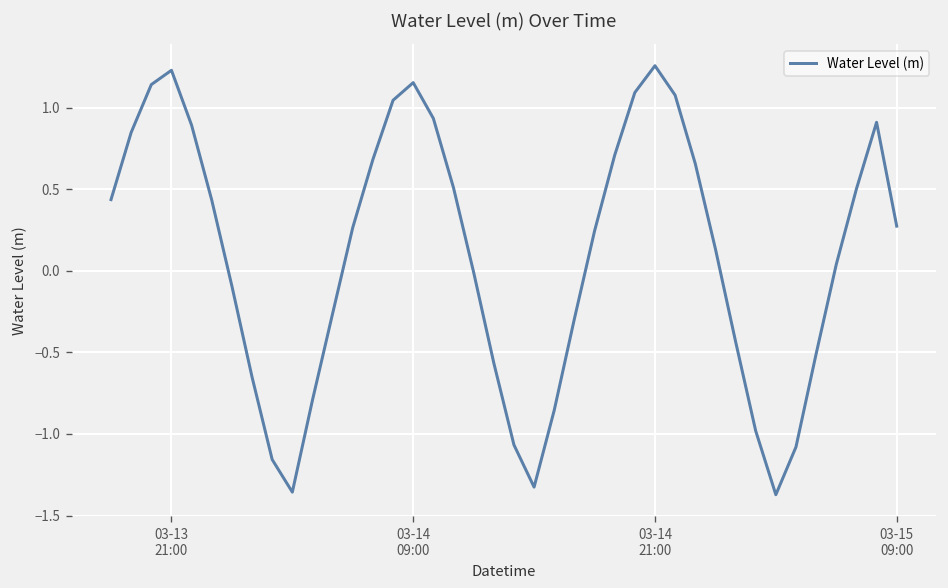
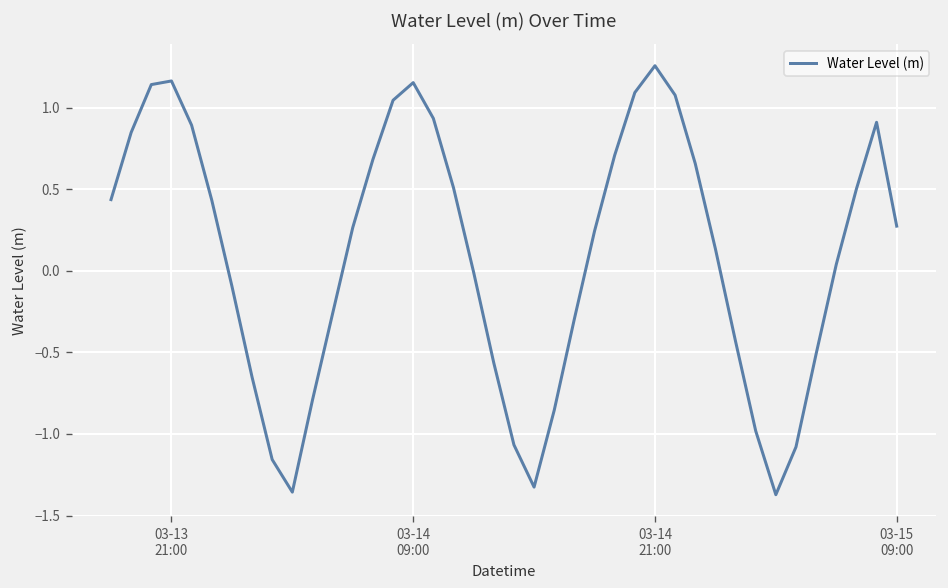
  {
-   "03-13 21:00": 1.23,
+   "03-13 21:00": 1.16,
    "03-14 09:00": 1.15,
    "03-14 21:00": 1.26,
    "03-15 09:00": 0.27
  }
